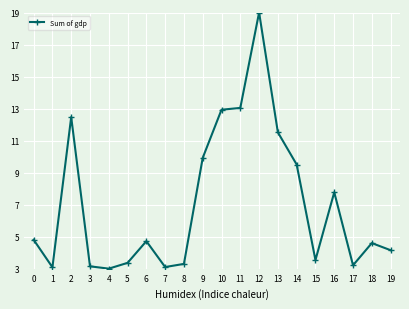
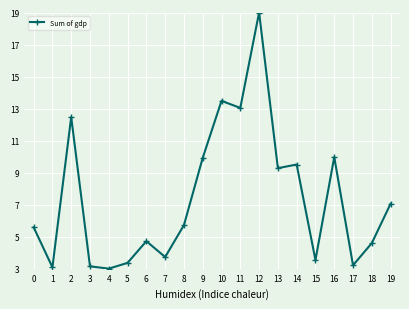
  {
-   "0": 4.8,
+   "0": 5.6,
    "1": 3.1,
    "2": 12.5,
    "3": 3.1,
    "4": 3.0,
    "5": 3.4,
    "6": 4.7,
-   "7": 3.1,
-   "8": 3.3,
+   "7": 3.7,
+   "8": 5.7,
    "9": 9.9,
-   "10": 12.9,
+   "10": 13.5,
    "11": 13.0,
    "12": 19.0,
-   "13": 11.5,
+   "13": 9.3,
    "14": 9.5,
    "15": 3.5,
-   "16": 7.8,
+   "16": 10.0,
    "17": 3.2,
    "18": 4.6,
-   "19": 4.2
+   "19": 7.1
  }
